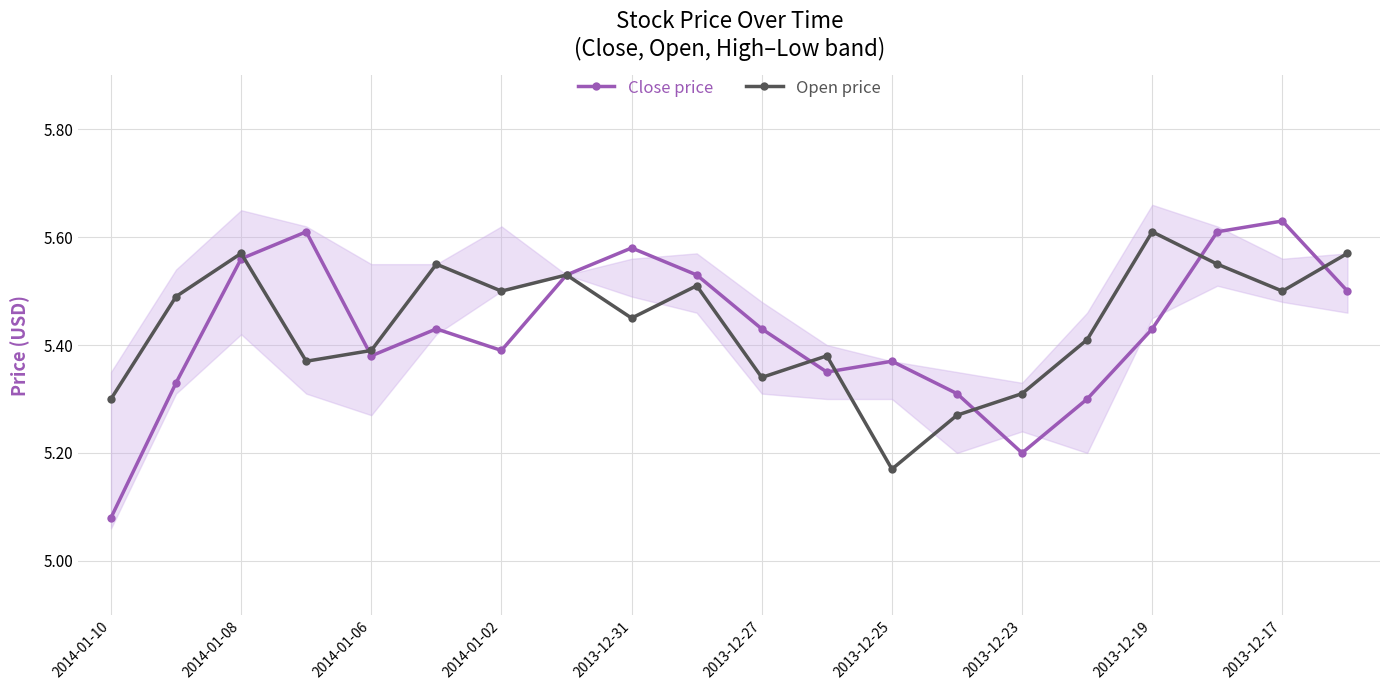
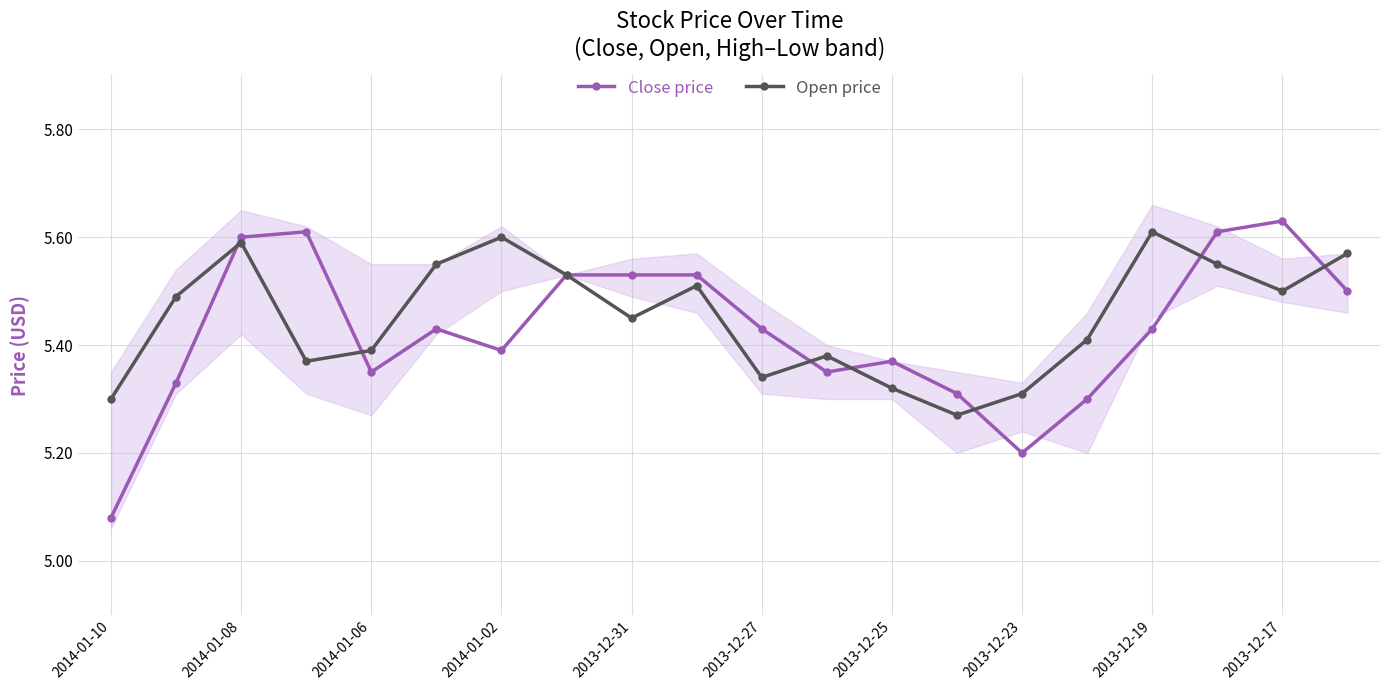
  {
    "Close price": {
      "2014-01-10": 5.08,
-     "2014-01-08": 5.56,
-     "2014-01-06": 5.38,
+     "2014-01-08": 5.60,
+     "2014-01-06": 5.35,
      "2014-01-02": 5.39,
-     "2013-12-31": 5.58,
+     "2013-12-31": 5.53,
      "2013-12-27": 5.43,
      "2013-12-23": 5.20,
      "2013-12-19": 5.43,
      "2013-12-17": 5.63
    },
    "Open price": {
      "2014-01-10": 5.30,
-     "2014-01-08": 5.57,
+     "2014-01-08": 5.59,
      "2014-01-06": 5.39,
-     "2014-01-02": 5.5,
+     "2014-01-02": 5.6,
      "2013-12-31": 5.45,
      "2013-12-27": 5.34,
-     "2013-12-25": 5.17,
+     "2013-12-25": 5.32,
      "2013-12-23": 5.31,
      "2013-12-19": 5.61,
      "2013-12-17": 5.50
    }
  }
